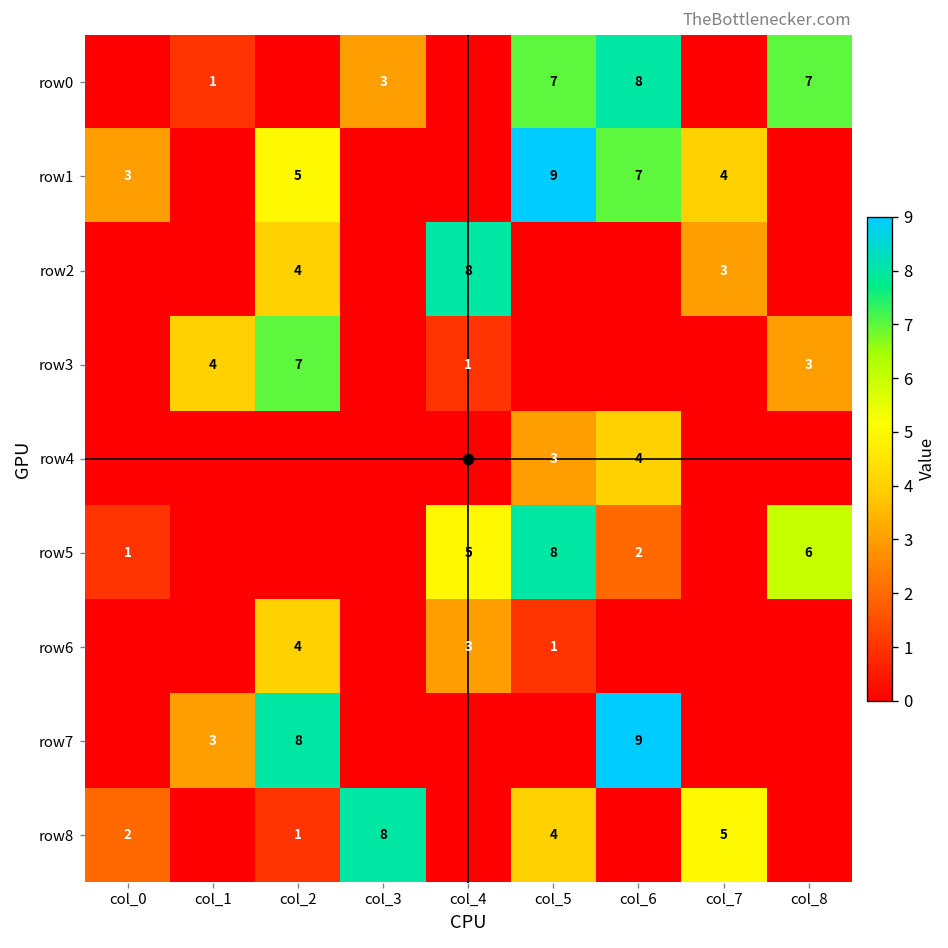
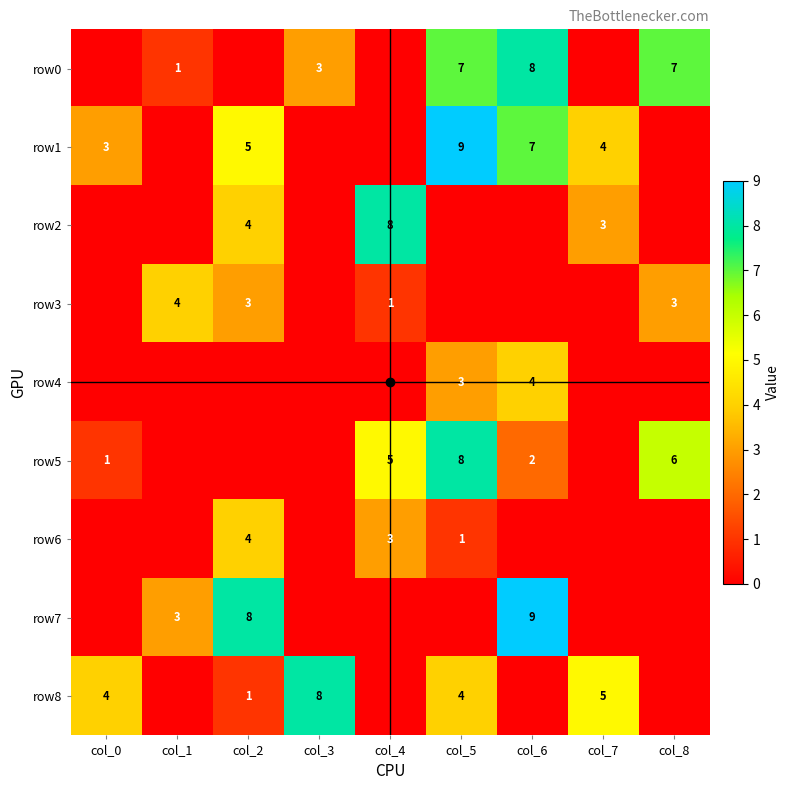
  {
    "row0": {
      "col_1": 1,
      "col_3": 3,
      "col_5": 7,
      "col_6": 8,
      "col_8": 7
    },
    "row1": {
      "col_0": 3,
      "col_2": 5,
      "col_5": 9,
      "col_6": 7,
      "col_7": 4
    },
    "row2": {
      "col_2": 4,
      "col_4": 8,
      "col_7": 3
    },
    "row3": {
      "col_1": 4,
-     "col_2": 7,
+     "col_2": 3,
      "col_4": 1,
      "col_8": 3
    },
    "row4": {
      "col_5": 3,
      "col_6": 4
    },
    "row5": {
      "col_0": 1,
      "col_4": 5,
      "col_5": 8,
      "col_6": 2,
      "col_8": 6
    },
    "row6": {
      "col_2": 4,
      "col_4": 3,
      "col_5": 1
    },
    "row7": {
      "col_1": 3,
      "col_2": 8,
      "col_6": 9
    },
    "row8": {
-     "col_0": 2,
+     "col_0": 4,
      "col_2": 1,
      "col_3": 8,
      "col_5": 4,
      "col_7": 5
    }
  }
